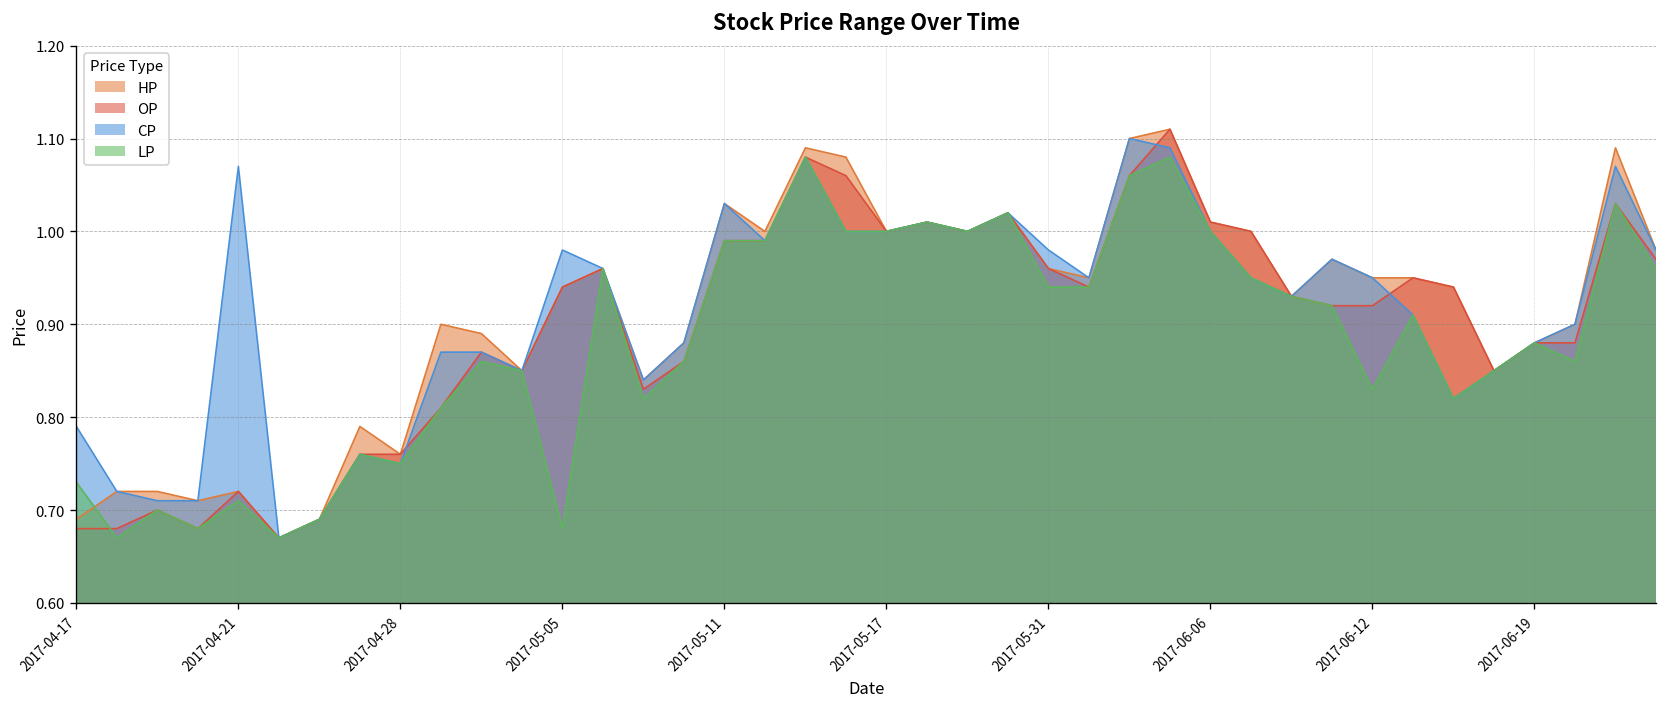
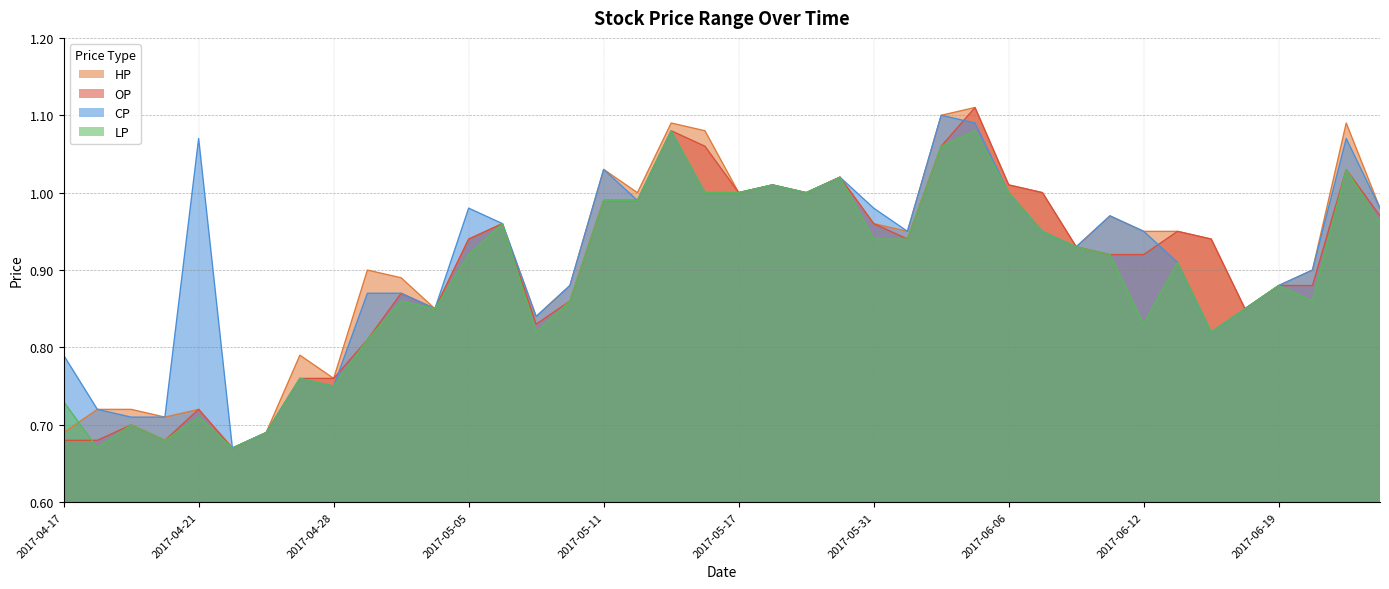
  {
    "CP": {
      "2017-04-17": 0.79,
      "2017-04-21": 1.07,
      "2017-05-05": 0.98,
      "2017-05-31": 0.98
    },
    "LP": {
      "2017-04-17": 0.73,
      "2017-04-21": 0.71,
-     "2017-05-05": 0.68,
+     "2017-05-05": 0.92,
      "2017-05-31": 0.94,
      "2017-06-12": 0.83
    }
  }
